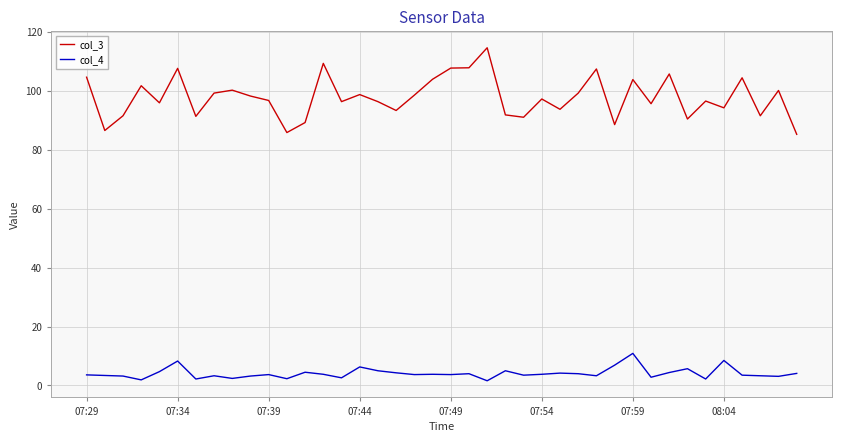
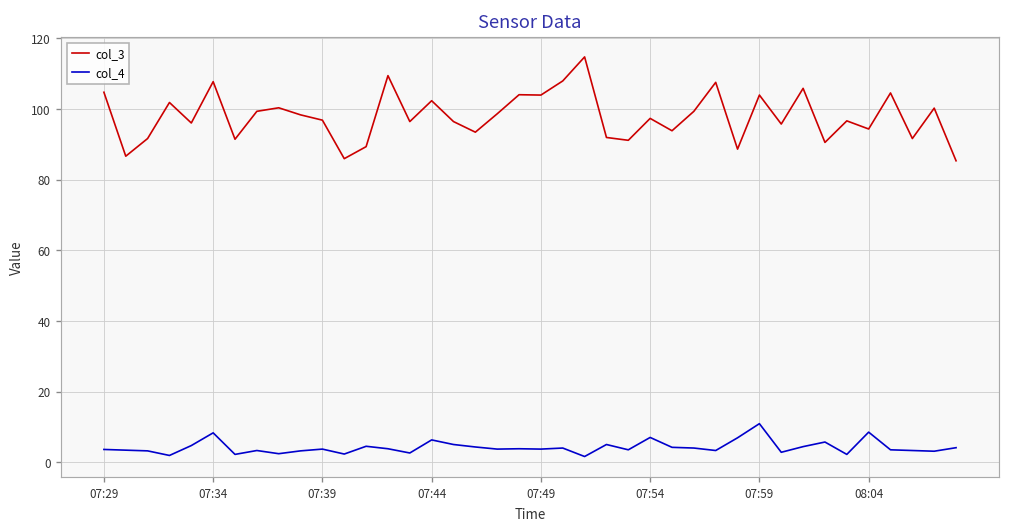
  {
    "col_3": {
      "07:29": 105,
      "07:34": 108,
      "07:39": 97,
-     "07:44": 99,
-     "07:49": 108,
+     "07:44": 102,
+     "07:49": 104,
      "07:54": 97,
      "07:59": 104,
      "08:04": 94
    },
    "col_4": {
      "07:29": 4,
      "07:34": 8,
      "07:39": 4,
      "07:44": 6,
      "07:49": 4,
-     "07:54": 4,
+     "07:54": 7,
      "07:59": 11,
      "08:04": 9
    }
  }
